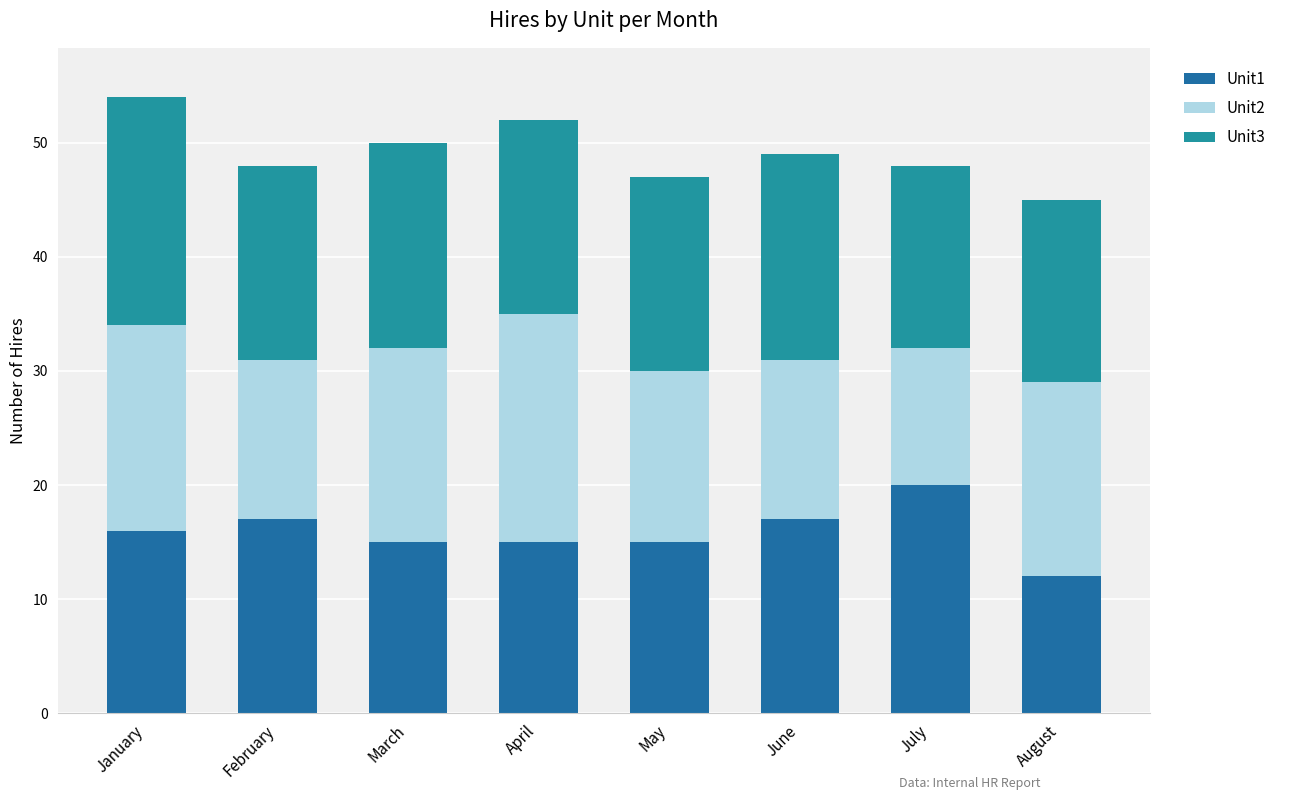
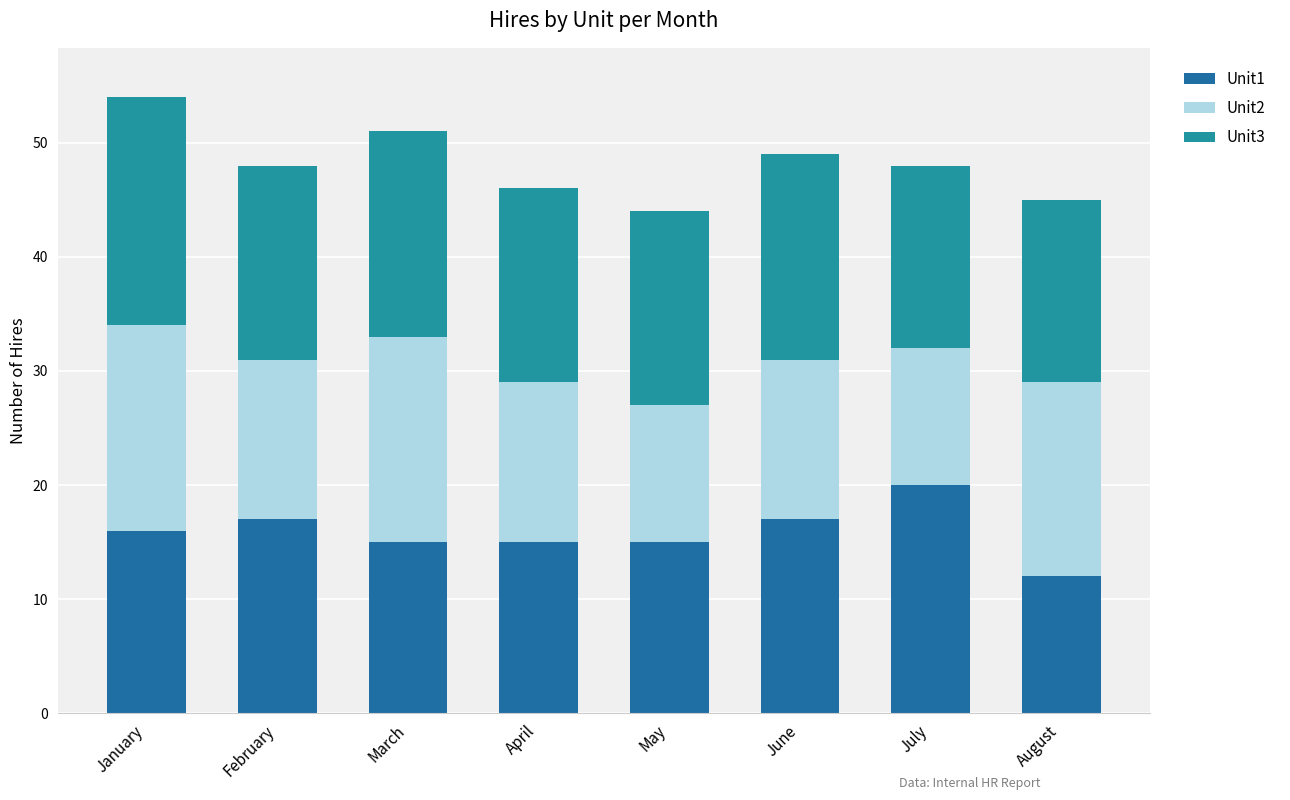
  {
    "Unit2": {
      "January": 18,
      "February": 14,
-     "March": 17,
-     "April": 20,
-     "May": 15,
+     "March": 18,
+     "April": 14,
+     "May": 12,
      "June": 14,
      "July": 12,
      "August": 17
    }
  }
